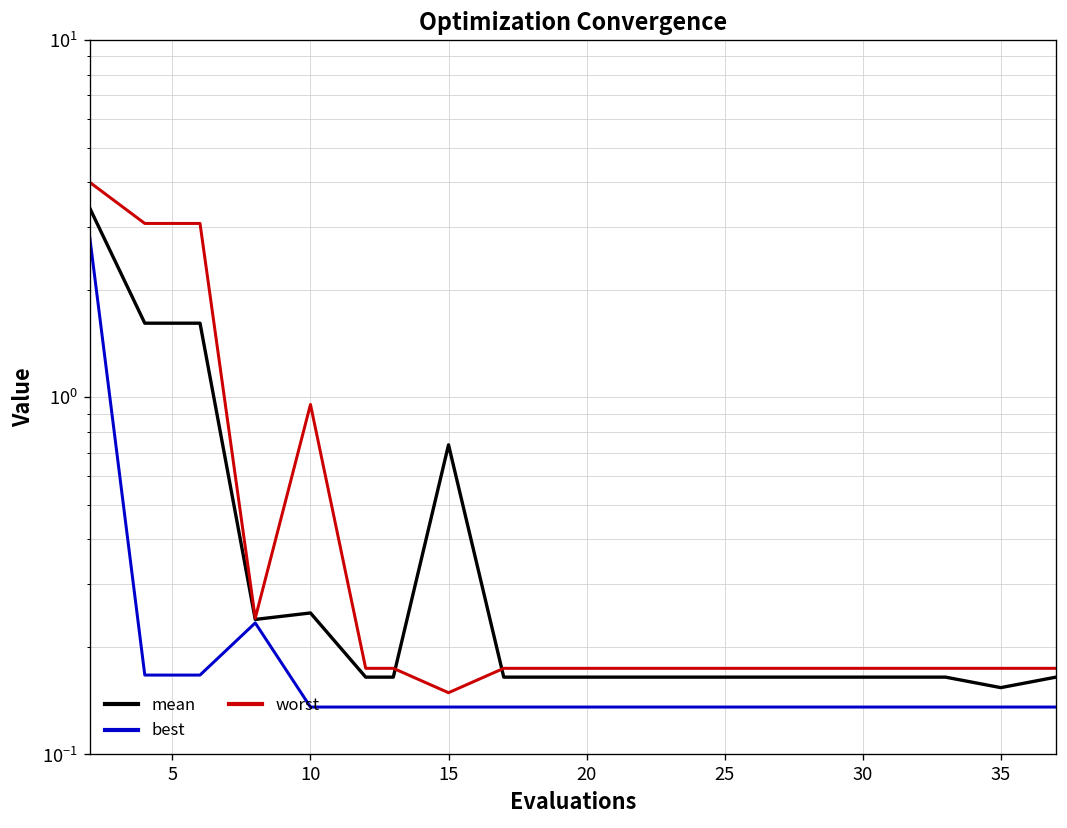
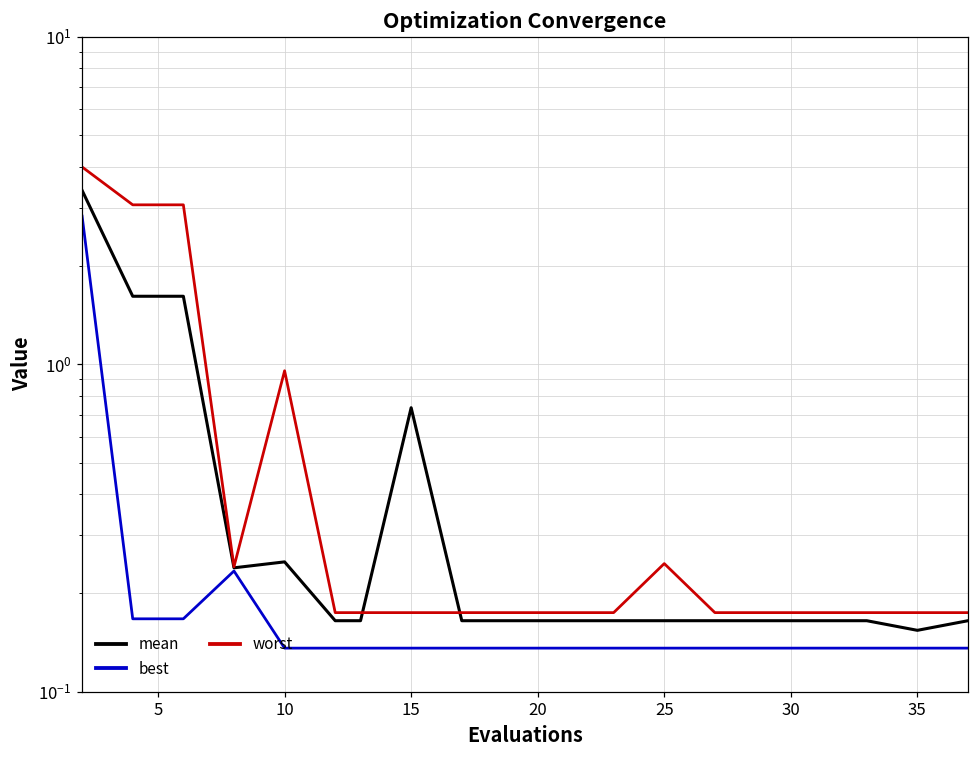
  {
    "mean": {
      "10": 0.25,
      "15": 0.74,
      "25": 0.16,
      "35": 0.15
    },
    "best": {
      "10": 0.14,
      "15": 0.14,
      "25": 0.14,
      "35": 0.14
    },
    "worst": {
      "10": 0.95,
-     "15": 0.15,
-     "25": 0.17,
+     "15": 0.17,
+     "25": 0.25,
      "35": 0.17
    }
  }
